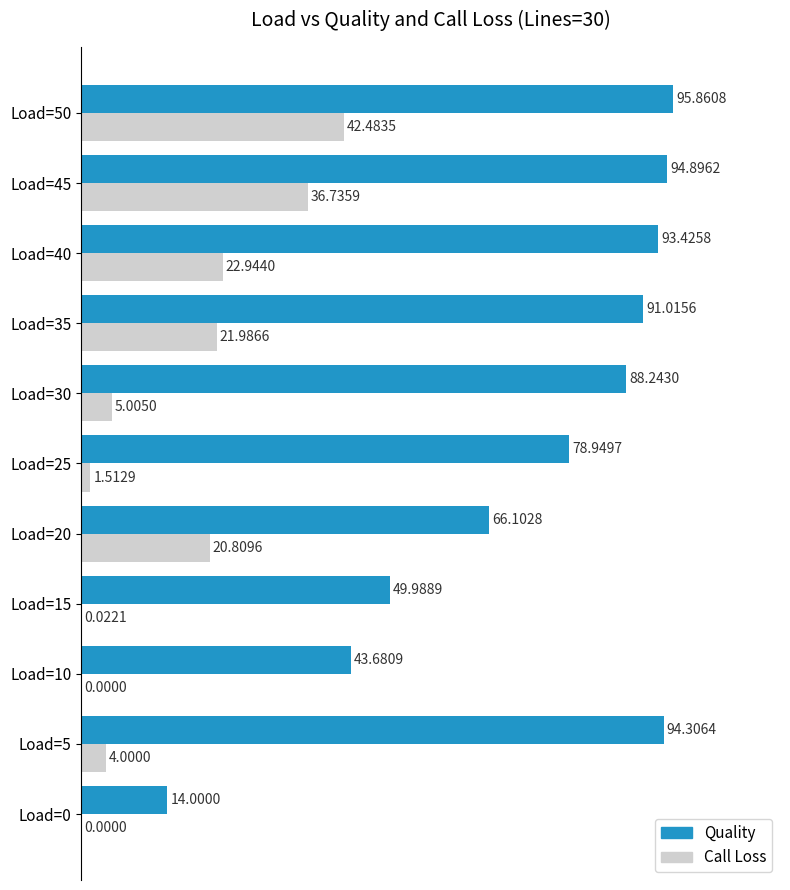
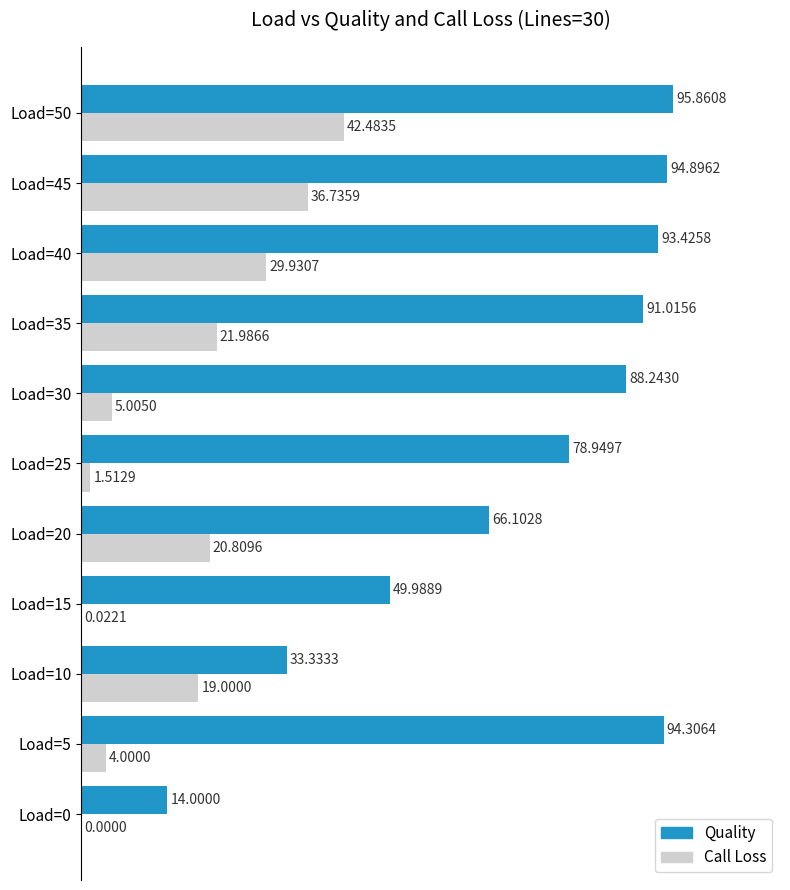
  {
    "Quality": {
      "Load=50": 95.8608,
      "Load=45": 94.8962,
      "Load=40": 93.4258,
      "Load=35": 91.0156,
      "Load=30": 88.2430,
      "Load=25": 78.9497,
      "Load=20": 66.1028,
      "Load=15": 49.9889,
-     "Load=10": 43.6809,
+     "Load=10": 33.3333,
      "Load=5": 94.3064,
      "Load=0": 14.0000
    },
    "Call Loss": {
      "Load=50": 42.4835,
      "Load=45": 36.7359,
-     "Load=40": 22.9440,
+     "Load=40": 29.9307,
      "Load=35": 21.9866,
      "Load=30": 5.0050,
      "Load=25": 1.5129,
      "Load=20": 20.8096,
      "Load=15": 0.0221,
-     "Load=10": 0.0000,
+     "Load=10": 19.0000,
      "Load=5": 4.0000,
      "Load=0": 0.0000
    }
  }
